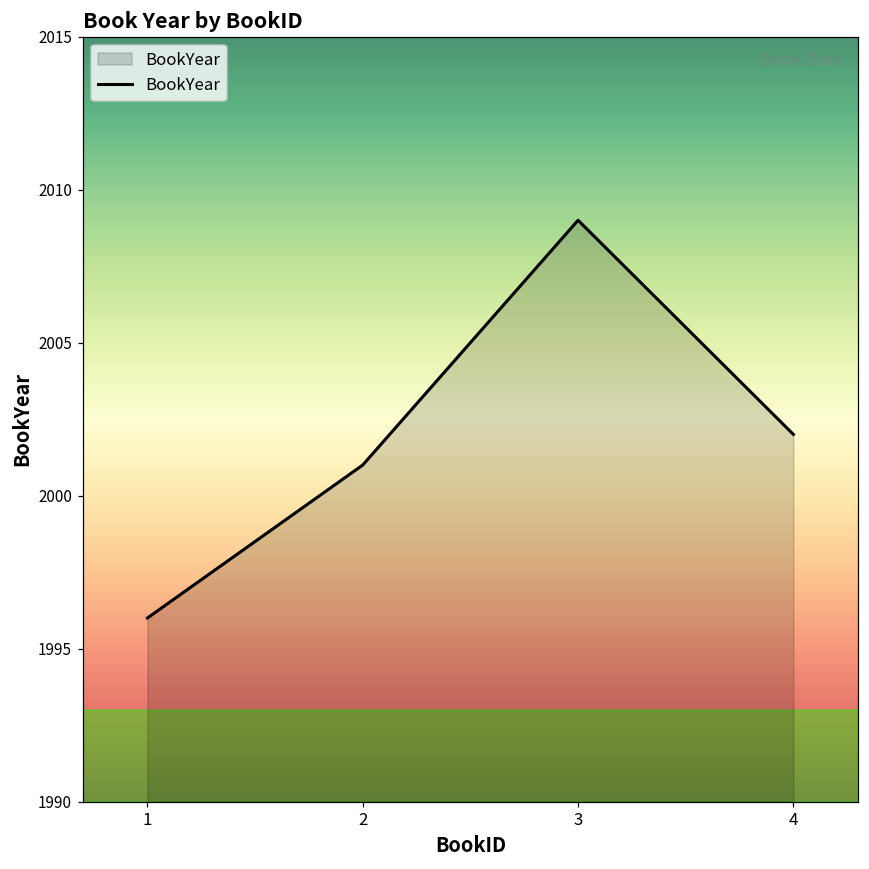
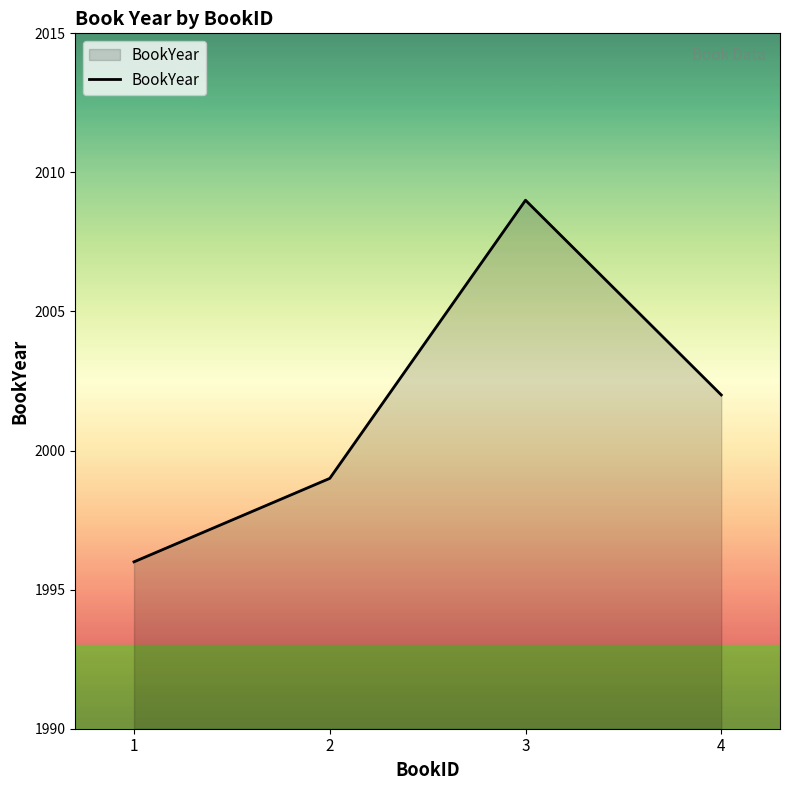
  {
    "1": 1996,
-   "2": 2001,
+   "2": 1999,
    "3": 2009,
    "4": 2002
  }
